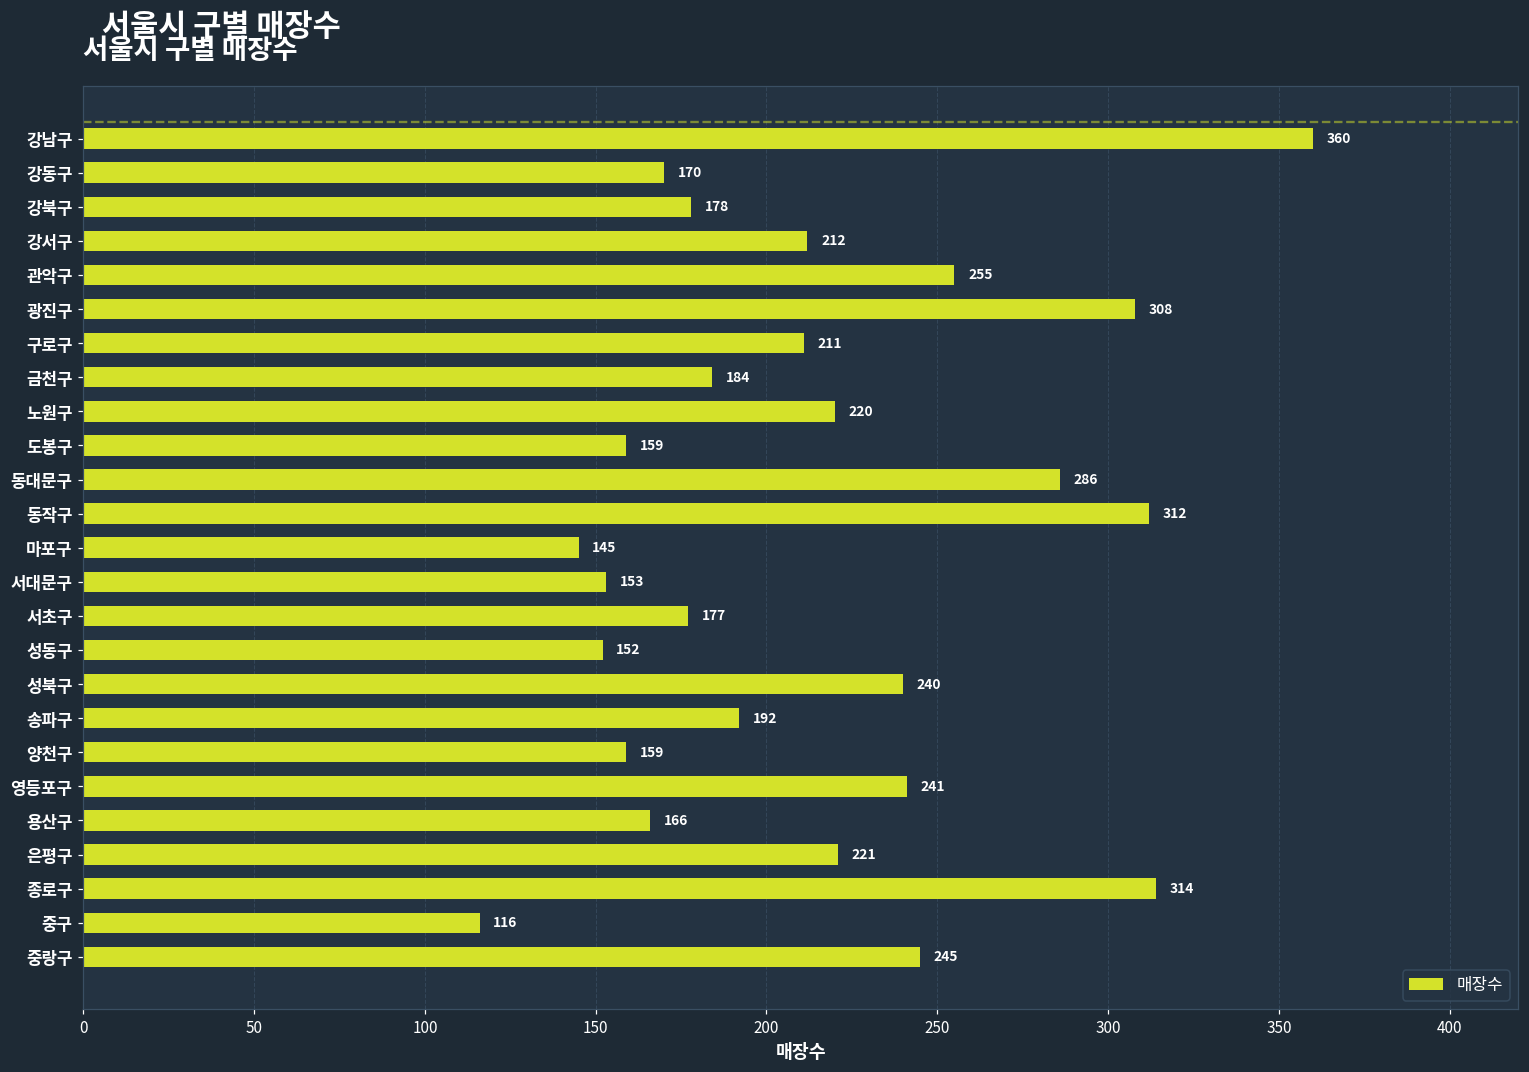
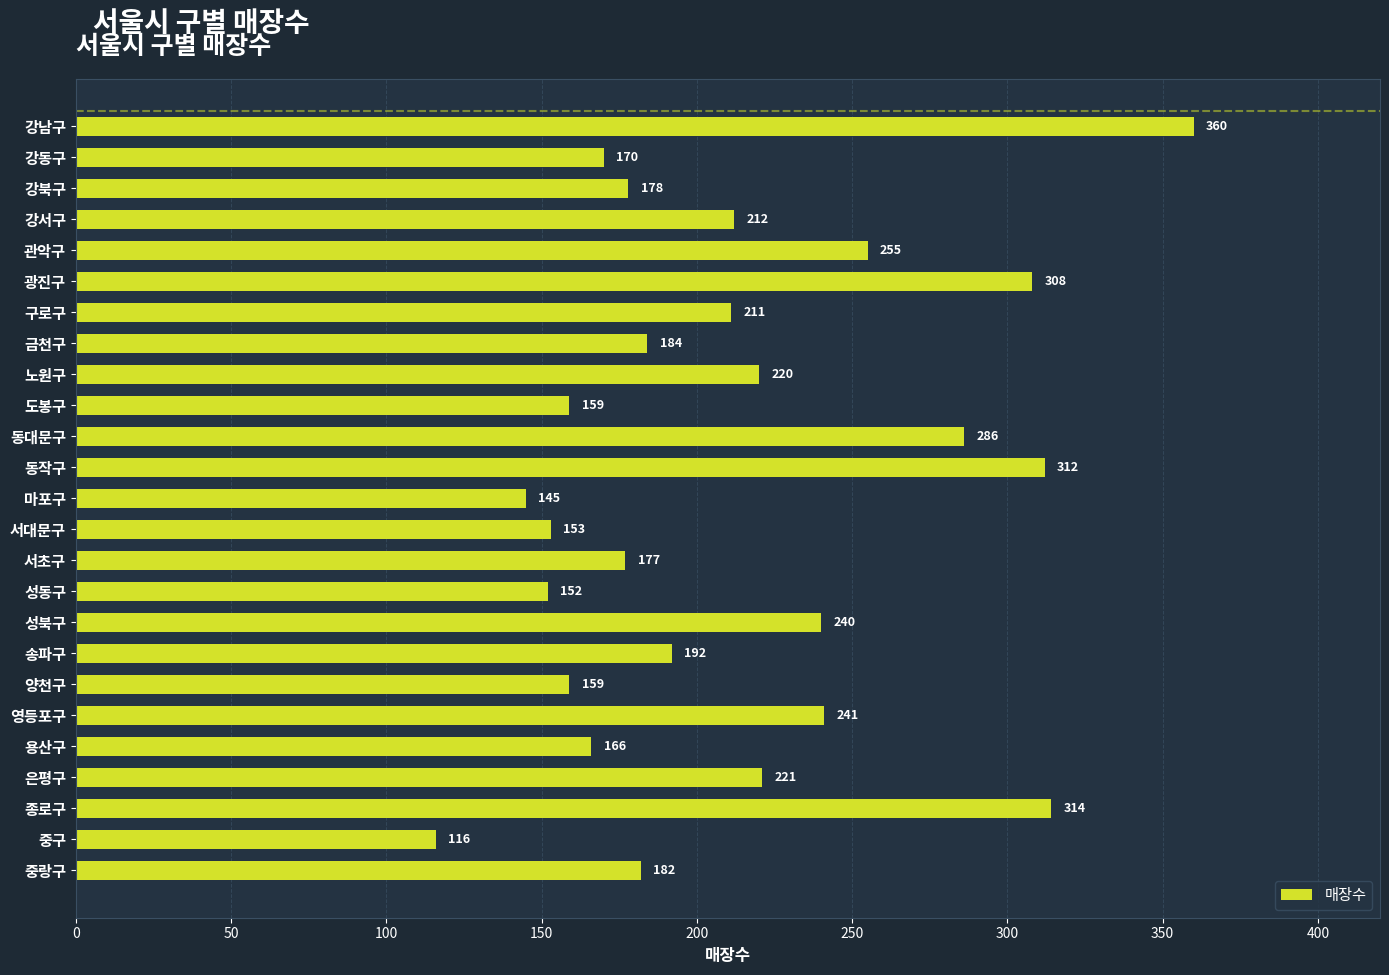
  {
    "강남구": 360,
    "강동구": 170,
    "강북구": 178,
    "강서구": 212,
    "관악구": 255,
    "광진구": 308,
    "구로구": 211,
    "금천구": 184,
    "노원구": 220,
    "도봉구": 159,
    "동대문구": 286,
    "동작구": 312,
    "마포구": 145,
    "서대문구": 153,
    "서초구": 177,
    "성동구": 152,
    "성북구": 240,
    "송파구": 192,
    "양천구": 159,
    "영등포구": 241,
    "용산구": 166,
    "은평구": 221,
    "종로구": 314,
    "중구": 116,
-   "중랑구": 245
+   "중랑구": 182
  }
